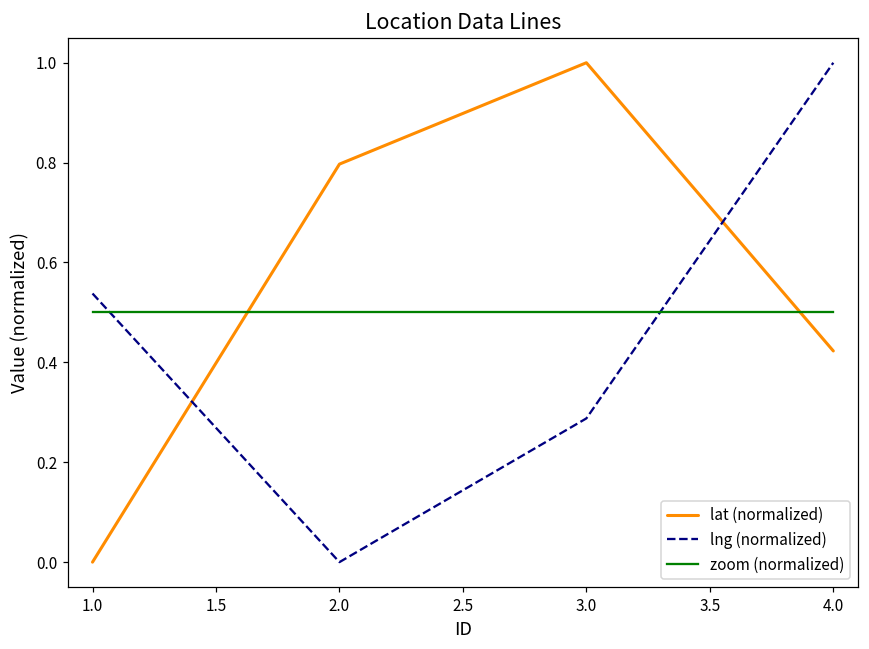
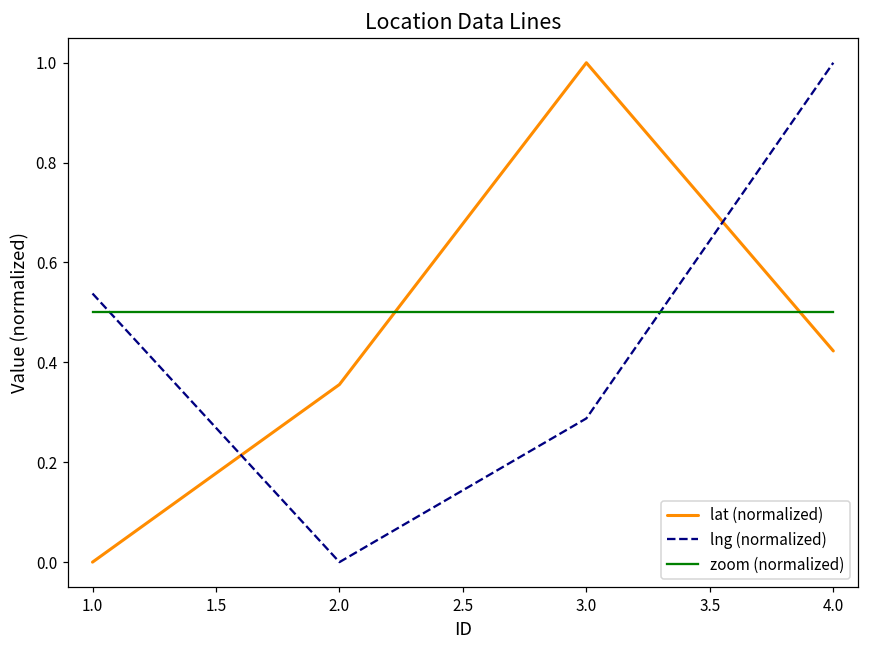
  {
    "lat (normalized)": {
      "1.0": 0.00,
-     "2.0": 0.80,
+     "2.0": 0.36,
      "3.0": 1.00,
      "4.0": 0.42
    },
    "lng (normalized)": {
      "1.0": 0.54,
      "2.0": 0.00,
      "3.0": 0.29,
      "4.0": 1.00
    },
    "zoom (normalized)": {
      "1.0": 0.50,
      "2.0": 0.50,
      "3.0": 0.50,
      "4.0": 0.50
    }
  }
